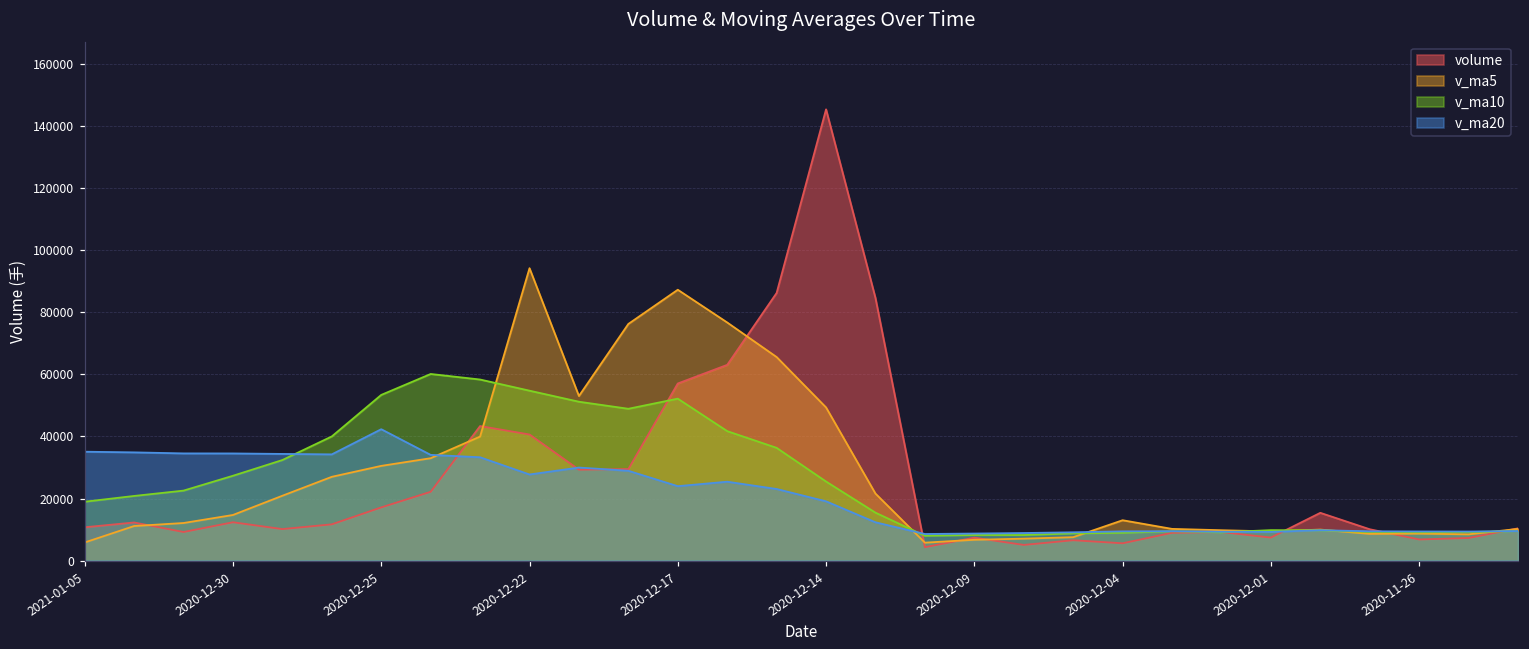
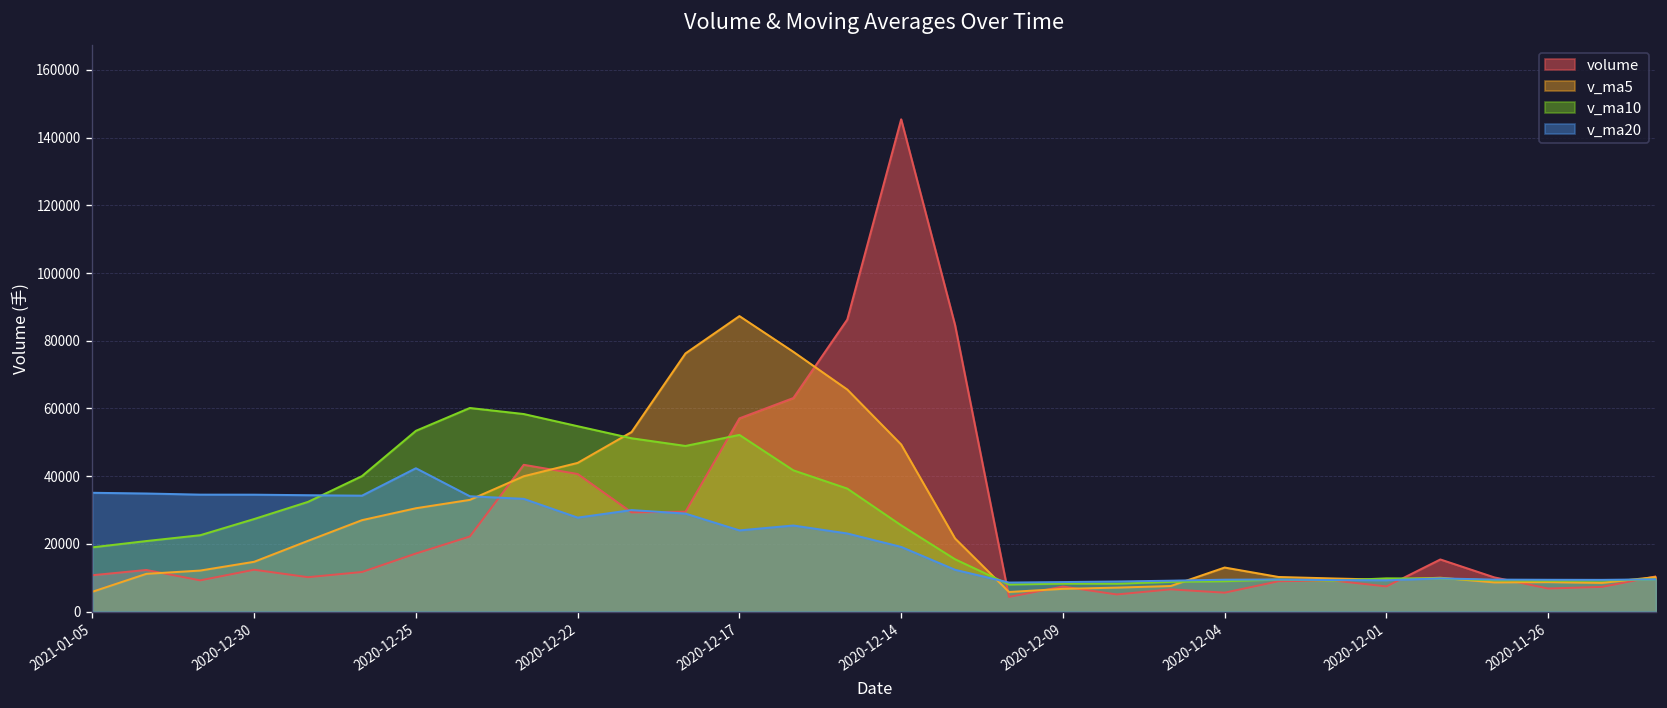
  {
    "volume": {
      "2021-01-05": 11000,
      "2020-12-30": 12000,
      "2020-12-25": 17000,
      "2020-12-22": 41000,
      "2020-12-17": 57000,
      "2020-12-14": 145000,
      "2020-12-04": 6000,
      "2020-12-01": 7000,
      "2020-11-26": 7000
    },
    "v_ma5": {
      "2021-01-05": 6000,
      "2020-12-30": 15000,
      "2020-12-25": 31000,
-     "2020-12-22": 94000,
+     "2020-12-22": 44000,
      "2020-12-17": 87000,
      "2020-12-14": 49000,
      "2020-12-04": 13000
    },
    "v_ma10": {
      "2021-01-05": 19000,
      "2020-12-30": 27000,
      "2020-12-25": 53000,
      "2020-12-22": 55000,
      "2020-12-17": 52000,
      "2020-12-14": 25000
    },
    "v_ma20": {
      "2021-01-05": 35000,
      "2020-12-30": 35000,
      "2020-12-25": 42000,
      "2020-12-22": 28000,
      "2020-12-17": 24000,
      "2020-12-14": 19000
    }
  }
